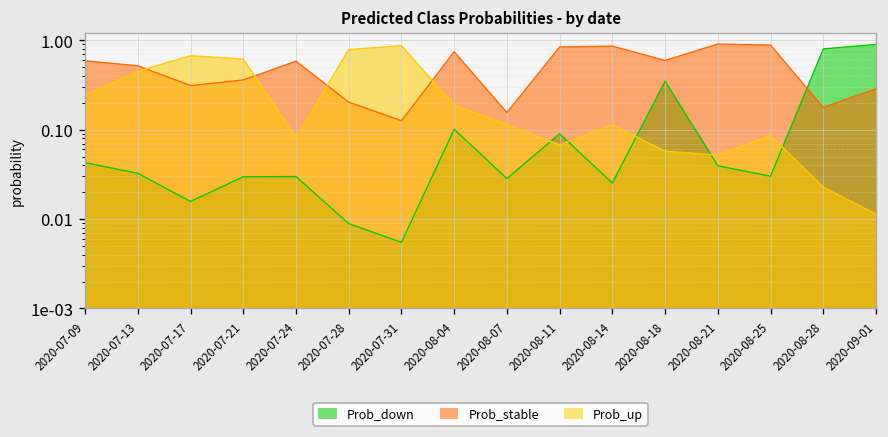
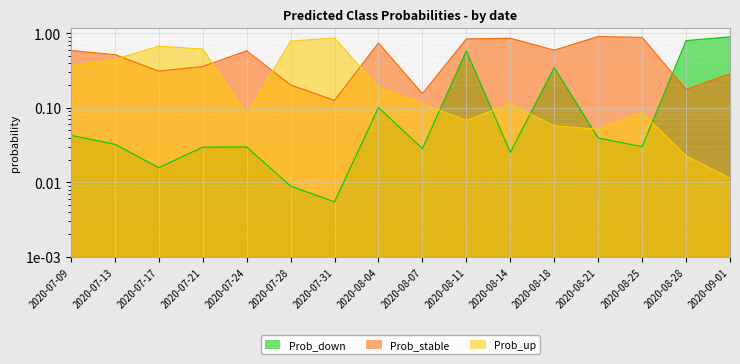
  {
    "Prob_down": {
      "2020-07-09": 0.04,
      "2020-07-13": 0.03,
      "2020-07-17": 0.016,
      "2020-07-21": 0.03,
      "2020-07-24": 0.03,
      "2020-07-28": 0.009,
      "2020-07-31": 0.005,
      "2020-08-04": 0.10,
      "2020-08-07": 0.03,
-     "2020-08-11": 0.09,
+     "2020-08-11": 0.6,
      "2020-08-14": 0.025,
      "2020-08-18": 0.3,
      "2020-08-21": 0.04,
      "2020-08-25": 0.03,
      "2020-08-28": 0.8,
      "2020-09-01": 0.9
    },
    "Prob_stable": {
      "2020-07-09": 0.6,
      "2020-07-13": 0.5,
      "2020-07-17": 0.31,
      "2020-07-21": 0.4,
      "2020-07-24": 0.6,
      "2020-07-28": 0.20,
      "2020-07-31": 0.13,
      "2020-08-04": 0.7,
      "2020-08-07": 0.16,
      "2020-08-11": 0.8,
      "2020-08-14": 0.9,
      "2020-08-18": 0.6,
      "2020-08-21": 0.9,
      "2020-08-25": 0.9,
      "2020-08-28": 0.18,
      "2020-09-01": 0.29
    },
    "Prob_up": {
-     "2020-07-09": 0.24,
+     "2020-07-09": 0.4,
      "2020-07-13": 0.4,
      "2020-07-17": 0.7,
      "2020-07-21": 0.6,
      "2020-07-24": 0.08,
      "2020-07-28": 0.8,
      "2020-07-31": 0.9,
      "2020-08-04": 0.19,
      "2020-08-07": 0.11,
      "2020-08-11": 0.07,
      "2020-08-14": 0.11,
      "2020-08-18": 0.06,
      "2020-08-21": 0.05,
      "2020-08-25": 0.09,
      "2020-08-28": 0.023,
      "2020-09-01": 0.011
    }
  }
